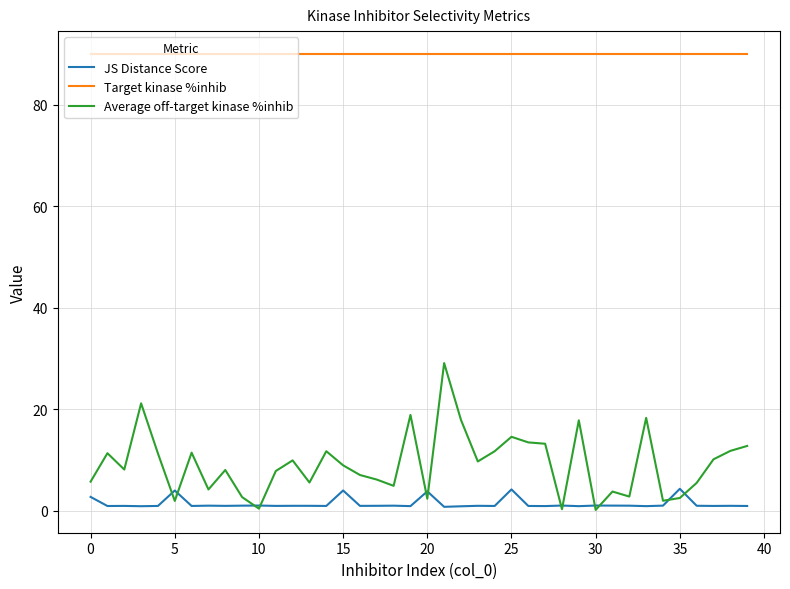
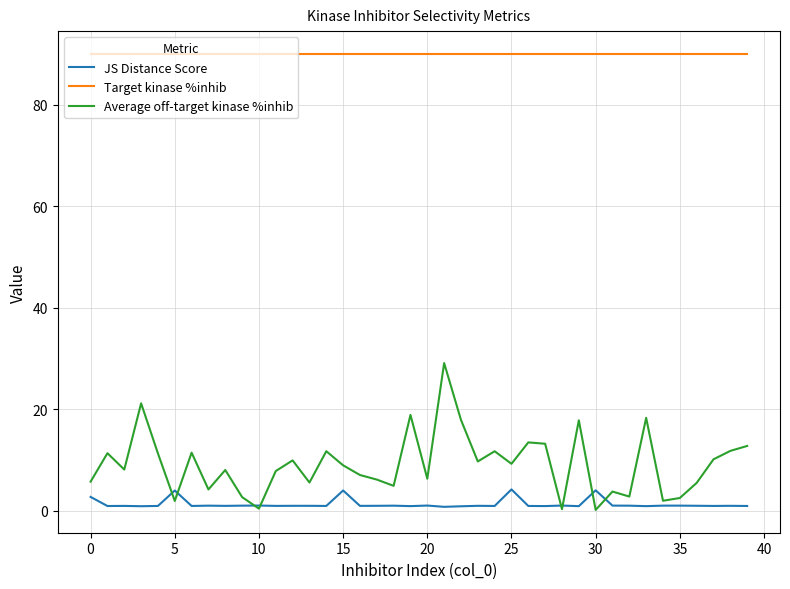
  {
    "JS Distance Score": {
      "0": 3,
      "5": 4,
      "10": 1,
      "15": 4,
-     "20": 4,
+     "20": 1,
      "25": 4,
-     "30": 1,
-     "35": 4
+     "30": 4,
+     "35": 1
    },
    "Target kinase %inhib": {
      "15": 90,
      "20": 90,
      "25": 90,
      "30": 90,
      "35": 90
    },
    "Average off-target kinase %inhib": {
      "0": 6,
      "5": 2,
      "10": 0,
      "15": 9,
-     "20": 2,
-     "25": 15,
+     "20": 6,
+     "25": 9,
      "30": 0,
      "35": 2
    }
  }
